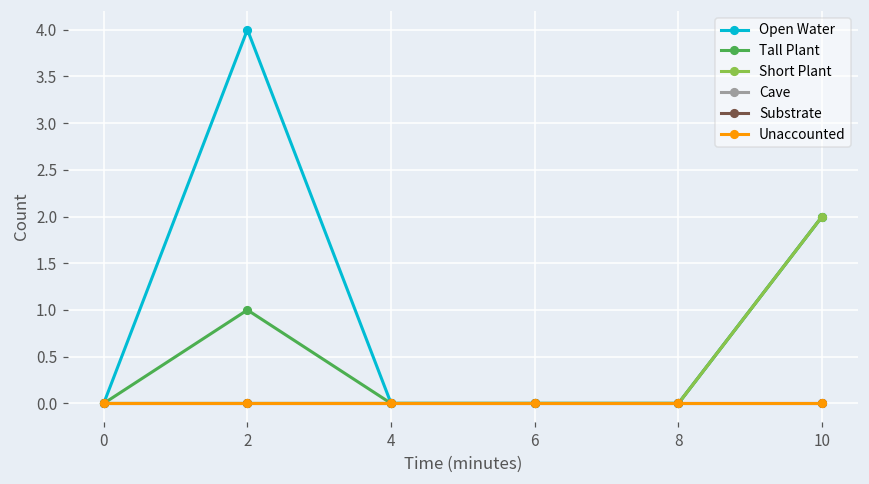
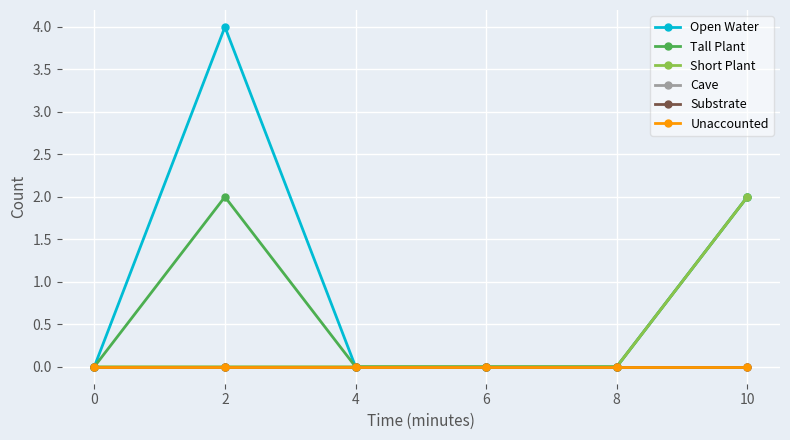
  {
    "Open Water": {
      "2": 4
    },
    "Tall Plant": {
-     "2": 1
+     "2": 2
    },
    "Unaccounted": {
      "10": 0
    }
  }
